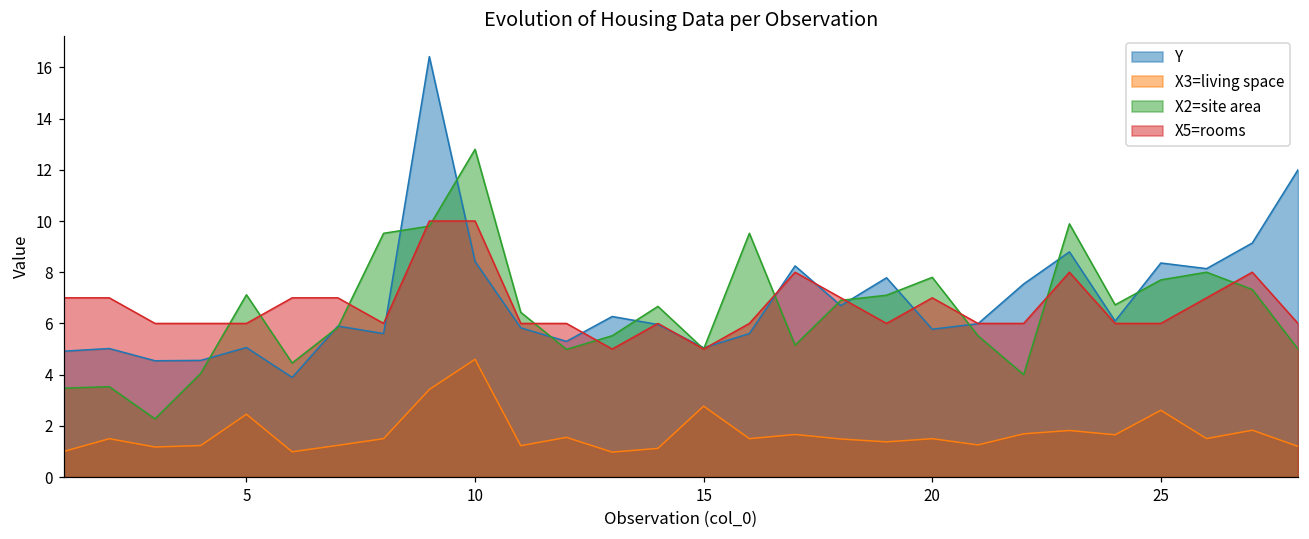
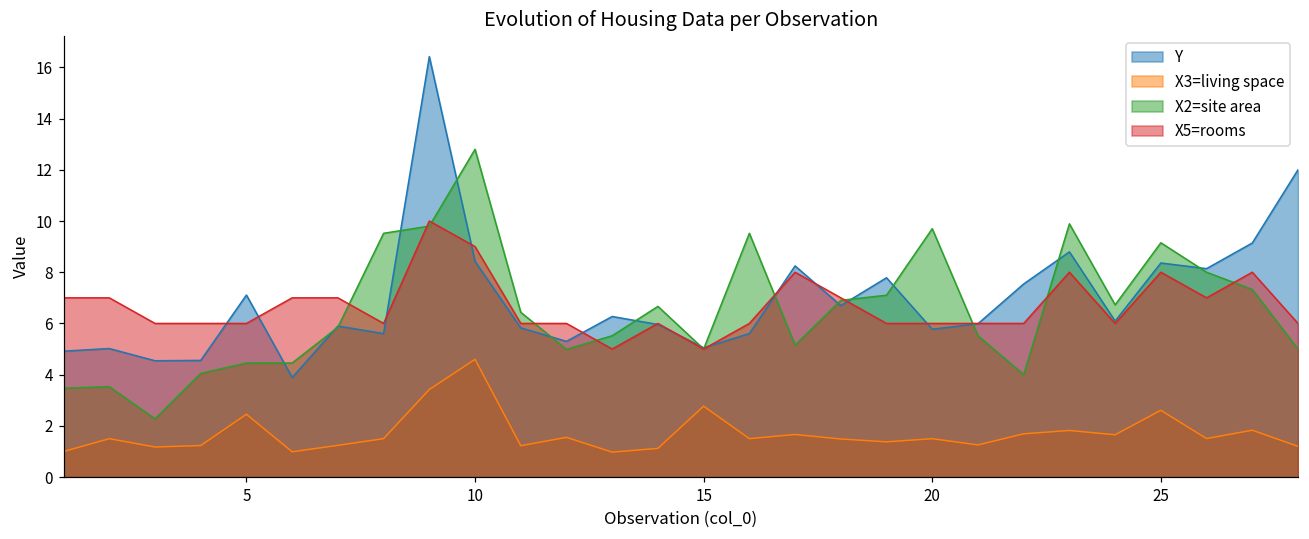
  {
    "Y": {
-     "5": 5.1,
+     "5": 7.1,
      "10": 8.4,
      "20": 5.8,
      "25": 8.4
    },
    "X3=living space": {
      "5": 2.5,
      "10": 4.6,
      "15": 2.8,
      "20": 1.5,
      "25": 2.6
    },
    "X2=site area": {
-     "5": 7.1,
+     "5": 4.5,
      "10": 12.8,
-     "20": 7.8,
-     "25": 7.7
+     "20": 9.7,
+     "25": 9.2
    },
    "X5=rooms": {
      "5": 6,
-     "10": 10,
-     "20": 7,
-     "25": 6
+     "10": 9,
+     "20": 6,
+     "25": 8
    }
  }
